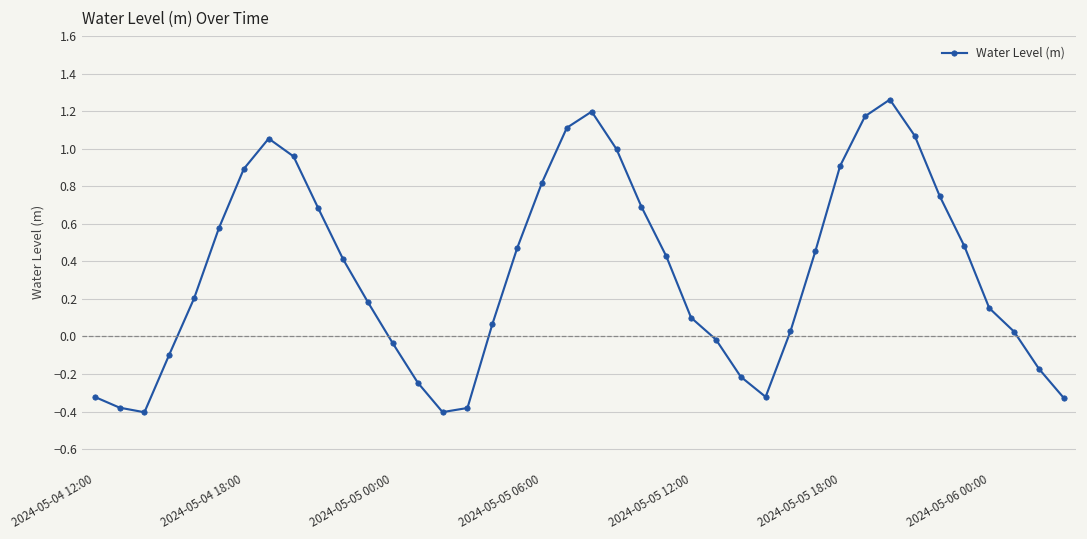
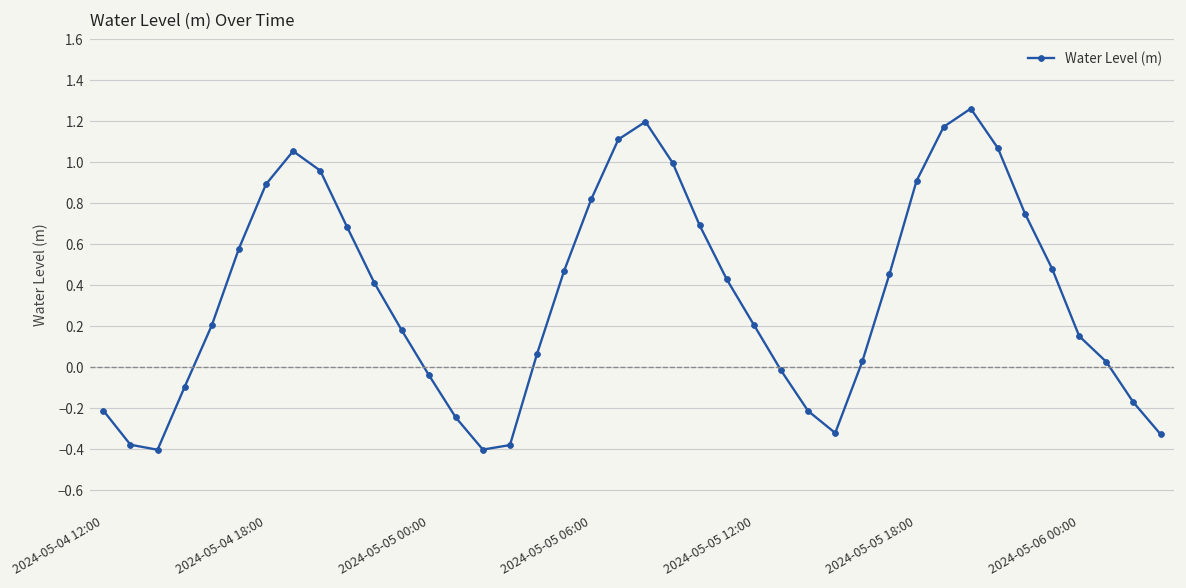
  {
-   "2024-05-04 12:00": -0.32,
+   "2024-05-04 12:00": -0.21,
    "2024-05-04 18:00": 0.89,
    "2024-05-05 00:00": -0.04,
    "2024-05-05 06:00": 0.82,
-   "2024-05-05 12:00": 0.10,
+   "2024-05-05 12:00": 0.21,
    "2024-05-05 18:00": 0.91,
    "2024-05-06 00:00": 0.15
  }
